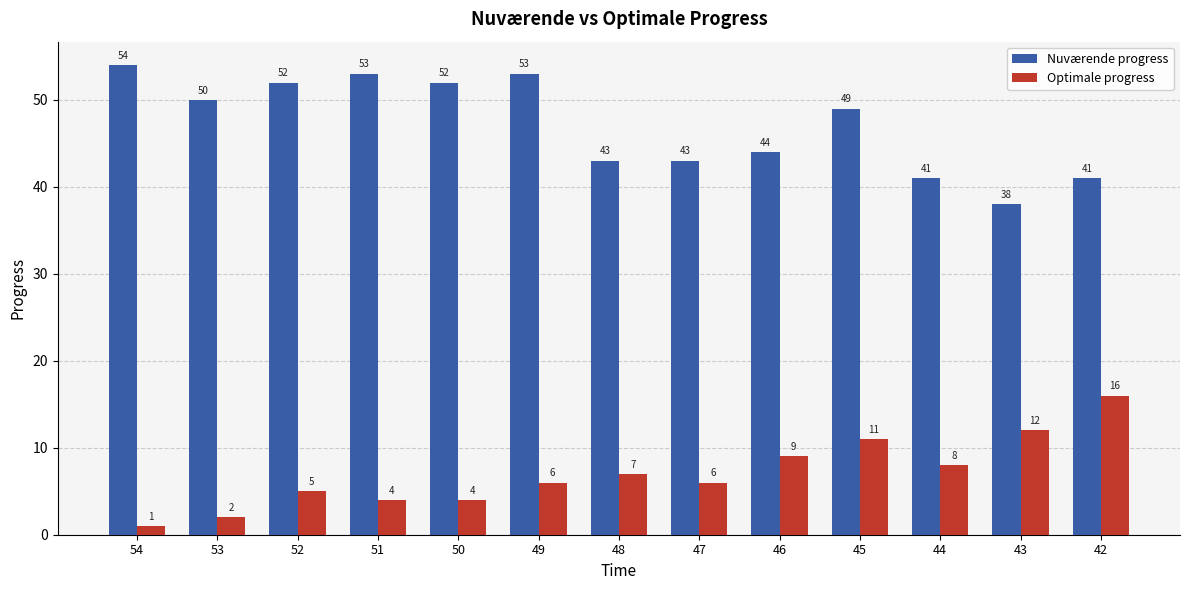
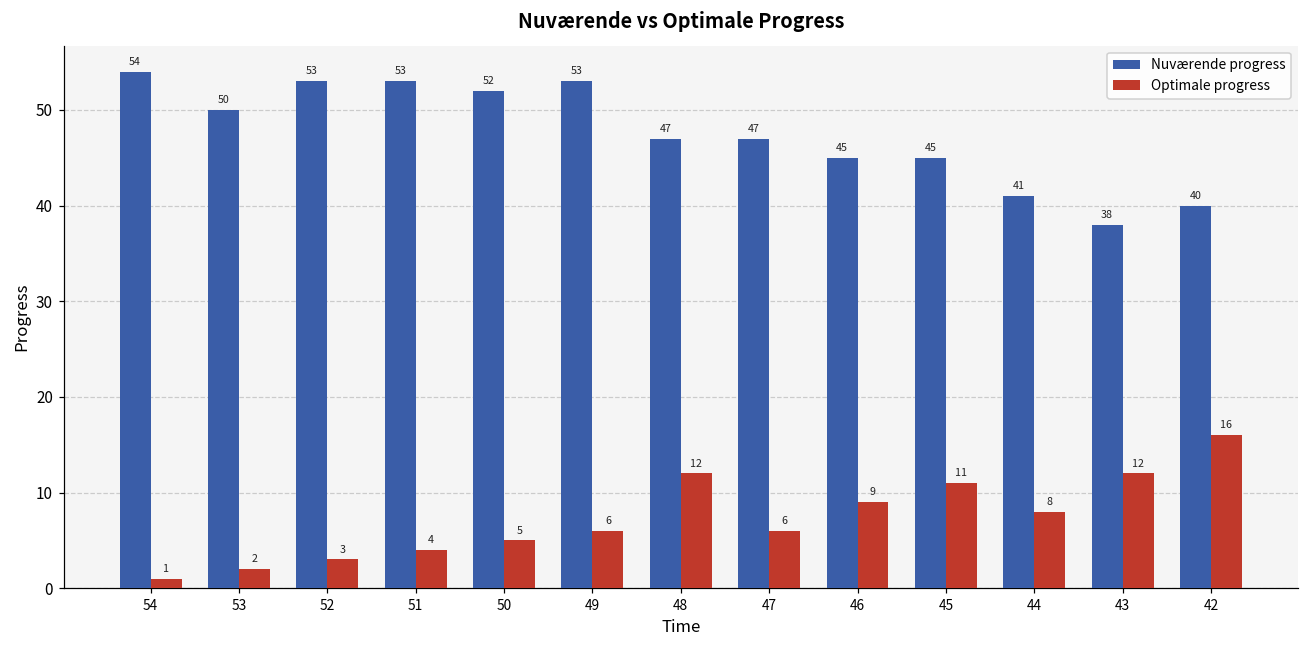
  {
    "Nuværende progress": {
      "54": 54,
      "53": 50,
-     "52": 52,
+     "52": 53,
      "51": 53,
      "50": 52,
      "49": 53,
-     "48": 43,
-     "47": 43,
-     "46": 44,
-     "45": 49,
+     "48": 47,
+     "47": 47,
+     "46": 45,
+     "45": 45,
      "44": 41,
      "43": 38,
-     "42": 41
+     "42": 40
    },
    "Optimale progress": {
      "54": 1,
      "53": 2,
-     "52": 5,
+     "52": 3,
      "51": 4,
-     "50": 4,
+     "50": 5,
      "49": 6,
-     "48": 7,
+     "48": 12,
      "47": 6,
      "46": 9,
      "45": 11,
      "44": 8,
      "43": 12,
      "42": 16
    }
  }
